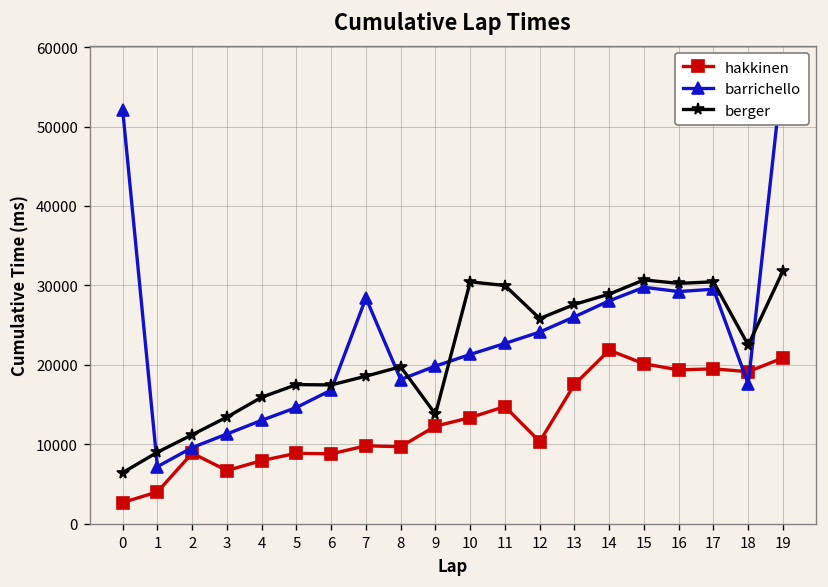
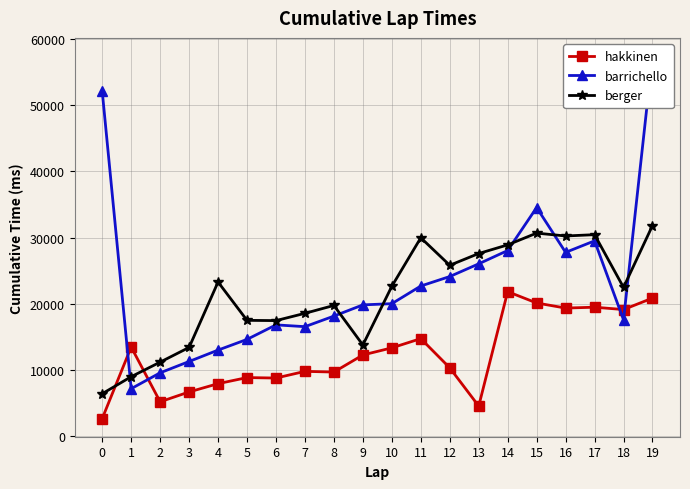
  {
    "hakkinen": {
      "0": 3000,
-     "1": 4000,
-     "2": 9000,
+     "1": 13000,
+     "2": 5000,
      "3": 7000,
      "4": 8000,
      "5": 9000,
      "6": 9000,
      "7": 10000,
      "8": 10000,
      "9": 12000,
      "10": 13000,
      "11": 15000,
      "12": 10000,
-     "13": 18000,
+     "13": 5000,
      "14": 22000,
      "15": 20000,
      "16": 19000,
      "17": 19000,
      "18": 19000,
      "19": 21000
    },
    "barrichello": {
      "0": 52000,
      "1": 7000,
      "2": 10000,
      "3": 11000,
      "4": 13000,
      "5": 15000,
      "6": 17000,
-     "7": 28000,
+     "7": 17000,
      "8": 18000,
      "9": 20000,
-     "10": 21000,
+     "10": 20000,
      "11": 23000,
      "12": 24000,
      "13": 26000,
      "14": 28000,
-     "15": 30000,
-     "16": 29000,
+     "15": 35000,
+     "16": 28000,
      "17": 30000,
      "18": 18000
    },
    "berger": {
      "0": 6000,
      "1": 9000,
      "2": 11000,
      "3": 13000,
-     "4": 16000,
+     "4": 23000,
      "5": 18000,
      "6": 17000,
      "7": 19000,
      "8": 20000,
      "9": 14000,
-     "10": 30000,
+     "10": 23000,
      "11": 30000,
      "12": 26000,
      "13": 28000,
      "14": 29000,
      "15": 31000,
      "16": 30000,
      "17": 30000,
      "18": 22000,
      "19": 32000
    }
  }
